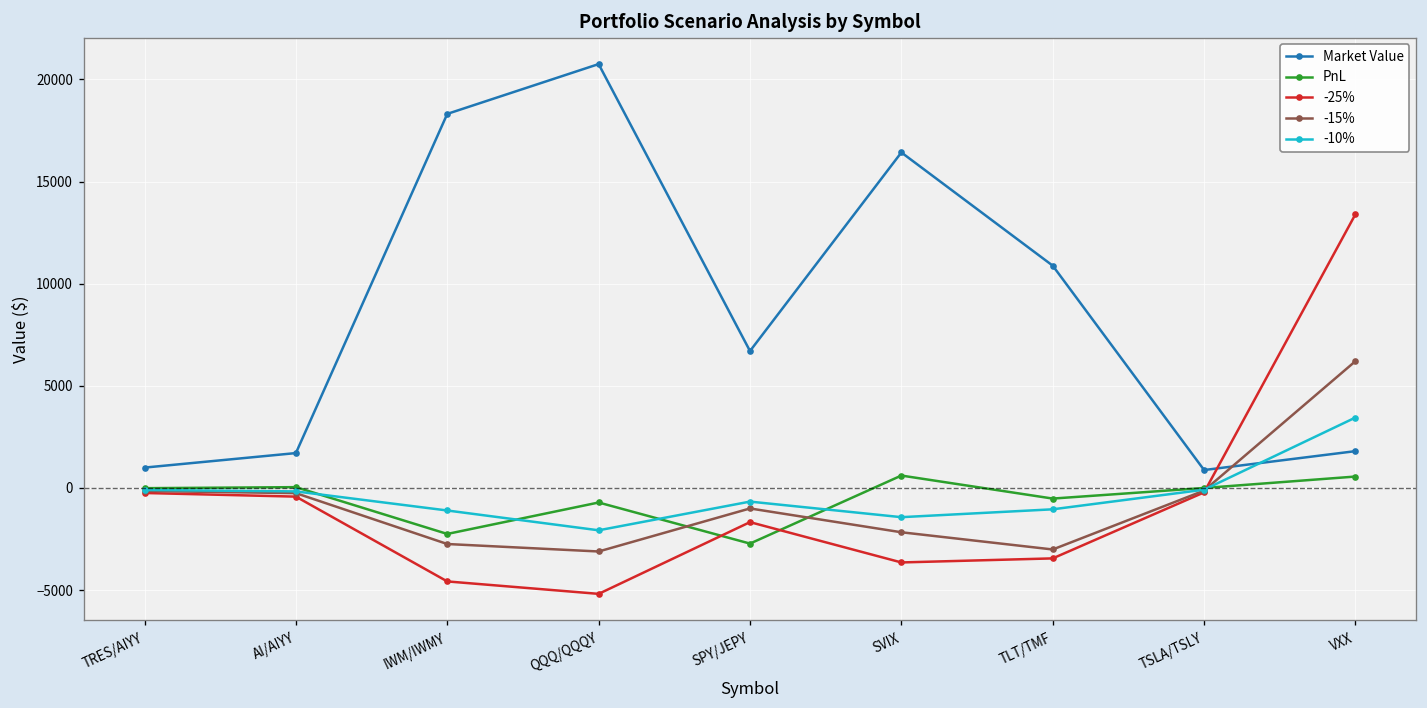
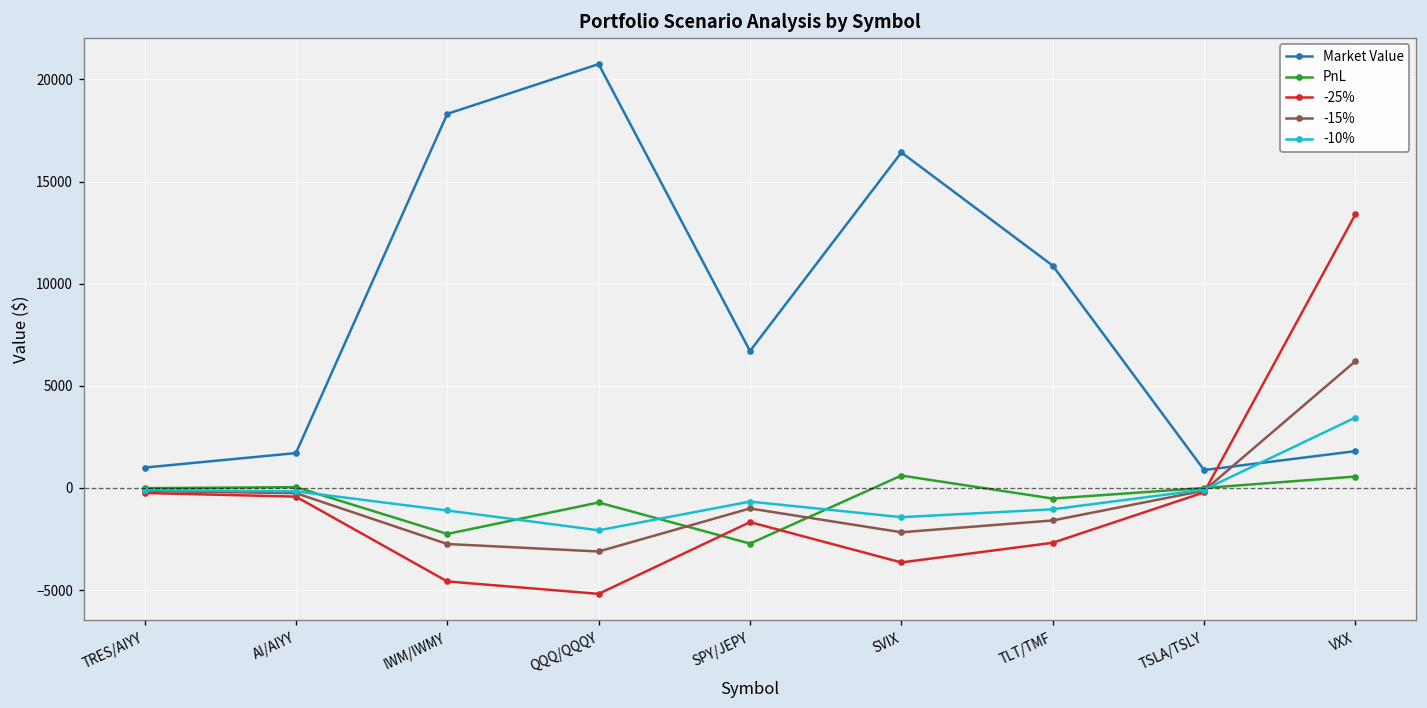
  {
    "Market Value": {
      "TRES/AIYY": 1000,
      "AI/AIYY": 1700,
      "IWM/IWMY": 18300,
      "QQQ/QQQY": 20700,
      "SPY/JEPY": 6700,
      "SVIX": 16400,
      "TLT/TMF": 10900,
      "TSLA/TSLY": 900,
      "VXX": 1800
    },
    "PnL": {
      "AI/AIYY": 0,
      "IWM/IWMY": -2300,
      "QQQ/QQQY": -700,
      "SPY/JEPY": -2700,
      "SVIX": 600,
      "TLT/TMF": -500,
      "VXX": 600
    },
    "-25%": {
      "AI/AIYY": -400,
      "IWM/IWMY": -4600,
      "QQQ/QQQY": -5200,
      "SPY/JEPY": -1700,
      "SVIX": -3600,
-     "TLT/TMF": -3500,
+     "TLT/TMF": -2700,
      "VXX": 13400
    },
    "-15%": {
      "IWM/IWMY": -2700,
      "QQQ/QQQY": -3100,
      "SPY/JEPY": -1000,
      "SVIX": -2200,
-     "TLT/TMF": -3000,
+     "TLT/TMF": -1600,
      "VXX": 6200
    },
    "-10%": {
      "IWM/IWMY": -1100,
      "QQQ/QQQY": -2100,
      "SPY/JEPY": -700,
      "SVIX": -1400,
      "TLT/TMF": -1000,
      "VXX": 3400
    }
  }
